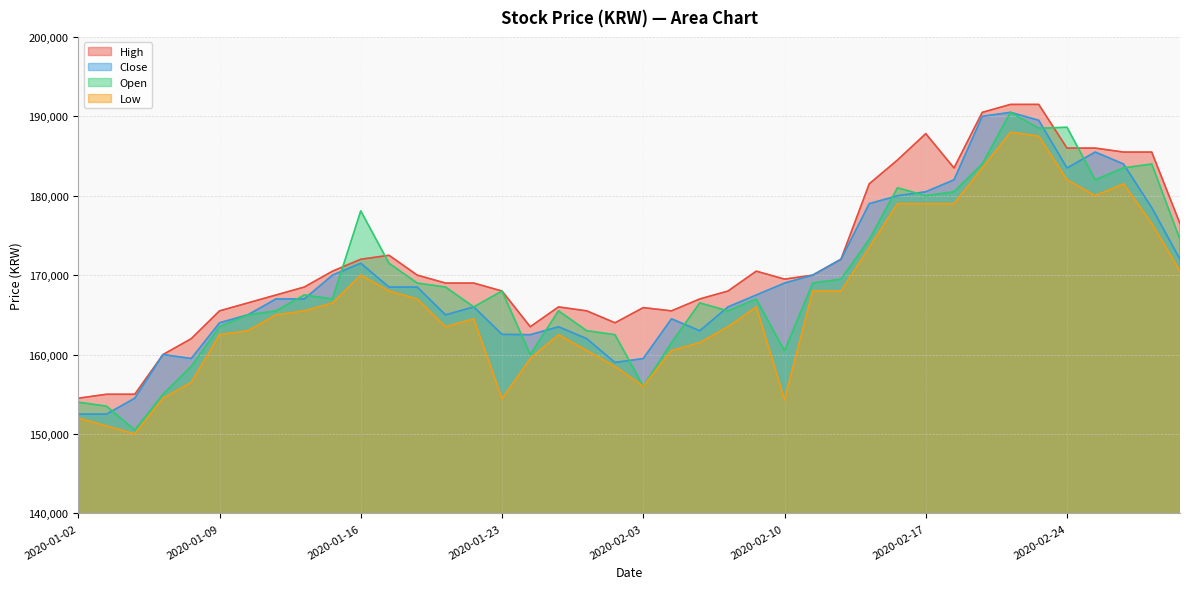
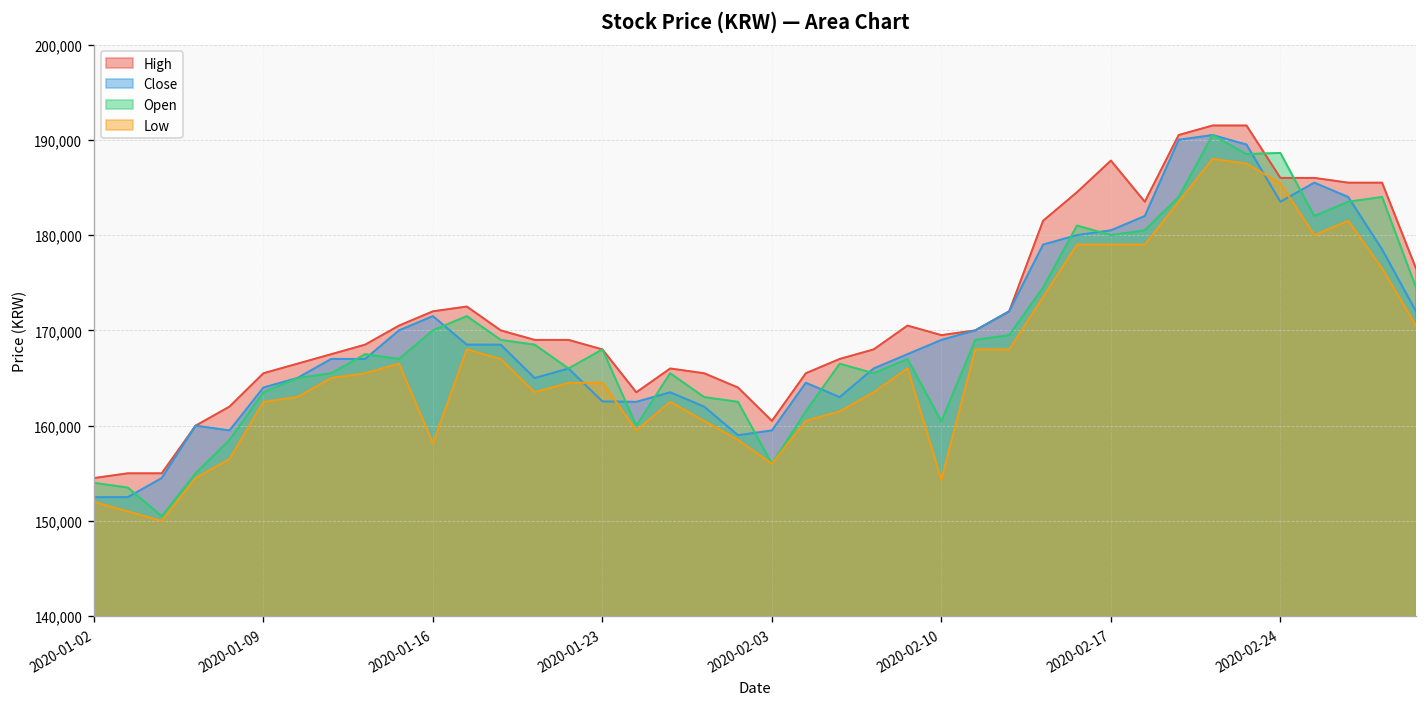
  {
    "High": {
      "2020-01-02": "155,000",
      "2020-01-09": "166,000",
      "2020-01-16": "172,000",
-     "2020-02-03": "166,000",
+     "2020-02-03": "161,000",
      "2020-02-10": "170,000",
      "2020-02-17": "188,000",
      "2020-02-24": "186,000"
    },
    "Close": {
      "2020-01-02": "153,000",
      "2020-01-09": "164,000",
      "2020-01-16": "172,000",
      "2020-01-23": "163,000",
      "2020-02-03": "160,000",
      "2020-02-10": "169,000",
      "2020-02-17": "181,000",
      "2020-02-24": "184,000"
    },
    "Open": {
      "2020-01-02": "154,000",
      "2020-01-09": "164,000",
-     "2020-01-16": "178,000",
+     "2020-01-16": "170,000",
      "2020-02-10": "160,000",
      "2020-02-17": "180,000",
      "2020-02-24": "189,000"
    },
    "Low": {
      "2020-01-02": "152,000",
      "2020-01-09": "163,000",
-     "2020-01-16": "170,000",
-     "2020-01-23": "154,000",
+     "2020-01-16": "158,000",
+     "2020-01-23": "165,000",
      "2020-02-10": "154,000",
      "2020-02-17": "179,000",
-     "2020-02-24": "182,000"
+     "2020-02-24": "185,000"
    }
  }
